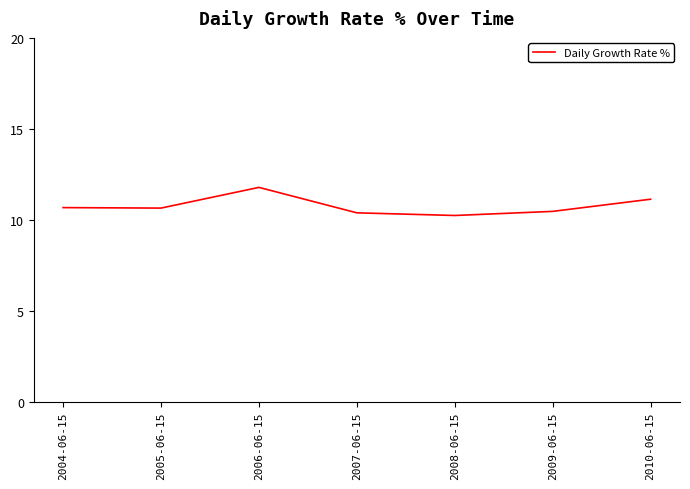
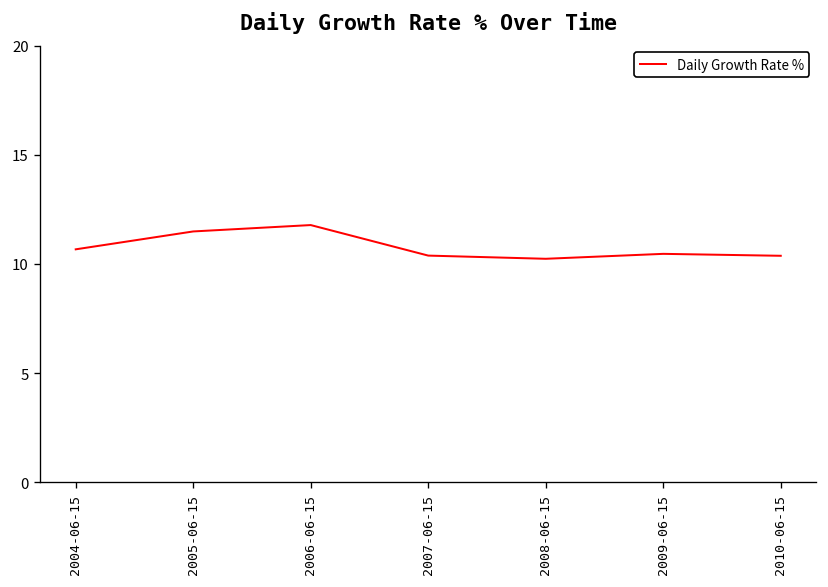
  {
    "2004-06-15": 10.7,
-   "2005-06-15": 10.6,
+   "2005-06-15": 11.5,
    "2006-06-15": 11.8,
    "2007-06-15": 10.4,
    "2008-06-15": 10.2,
    "2009-06-15": 10.5,
-   "2010-06-15": 11.1
+   "2010-06-15": 10.4
  }
